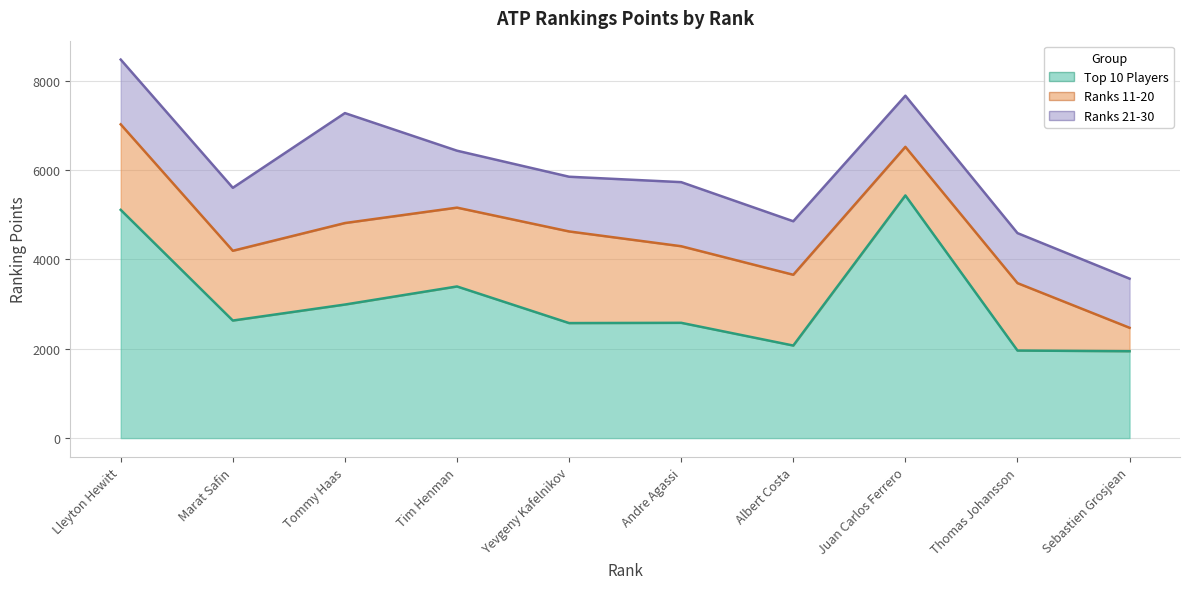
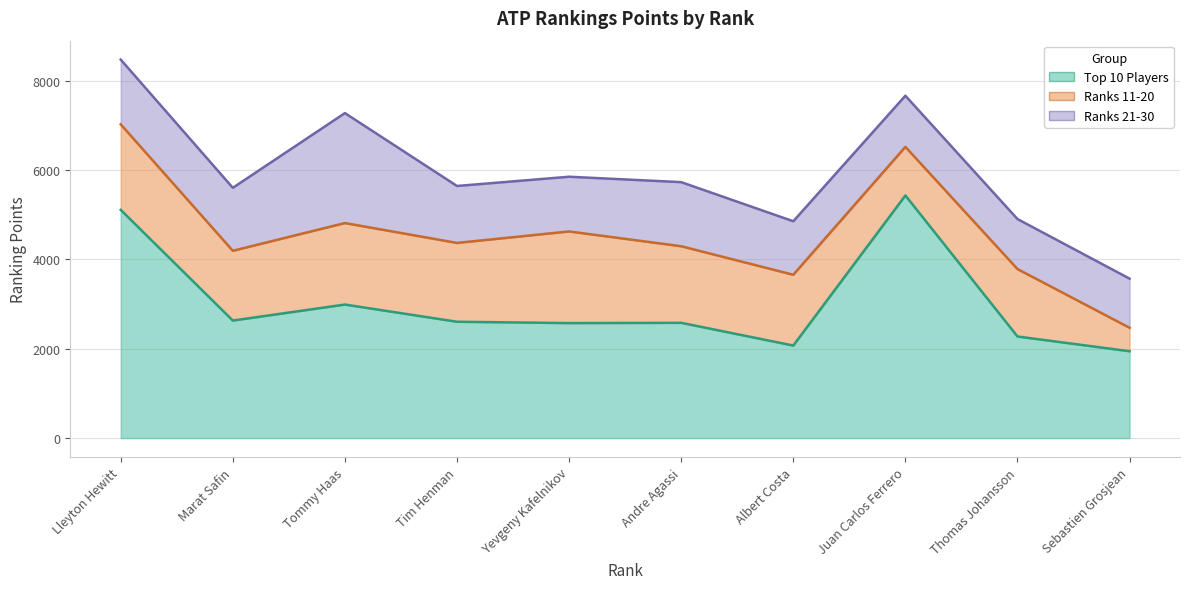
  {
    "Top 10 Players": {
      "Lleyton Hewitt": 5100,
      "Marat Safin": 2600,
      "Tommy Haas": 3000,
-     "Tim Henman": 3400,
+     "Tim Henman": 2600,
      "Yevgeny Kafelnikov": 2600,
      "Andre Agassi": 2600,
      "Albert Costa": 2100,
      "Juan Carlos Ferrero": 5400,
-     "Thomas Johansson": 2000,
+     "Thomas Johansson": 2300,
      "Sebastien Grosjean": 1900
    },
    "Ranks 11-20": {
      "Lleyton Hewitt": 1900,
      "Marat Safin": 1600,
      "Tommy Haas": 1800,
      "Tim Henman": 1800,
      "Yevgeny Kafelnikov": 2100,
      "Andre Agassi": 1700,
      "Albert Costa": 1600,
      "Juan Carlos Ferrero": 1100,
      "Thomas Johansson": 1500,
      "Sebastien Grosjean": 500
    },
    "Ranks 21-30": {
      "Lleyton Hewitt": 1500,
      "Marat Safin": 1400,
      "Tommy Haas": 2500,
      "Tim Henman": 1300,
      "Yevgeny Kafelnikov": 1200,
      "Andre Agassi": 1400,
      "Albert Costa": 1200,
      "Juan Carlos Ferrero": 1100,
      "Thomas Johansson": 1100,
      "Sebastien Grosjean": 1100
    }
  }
